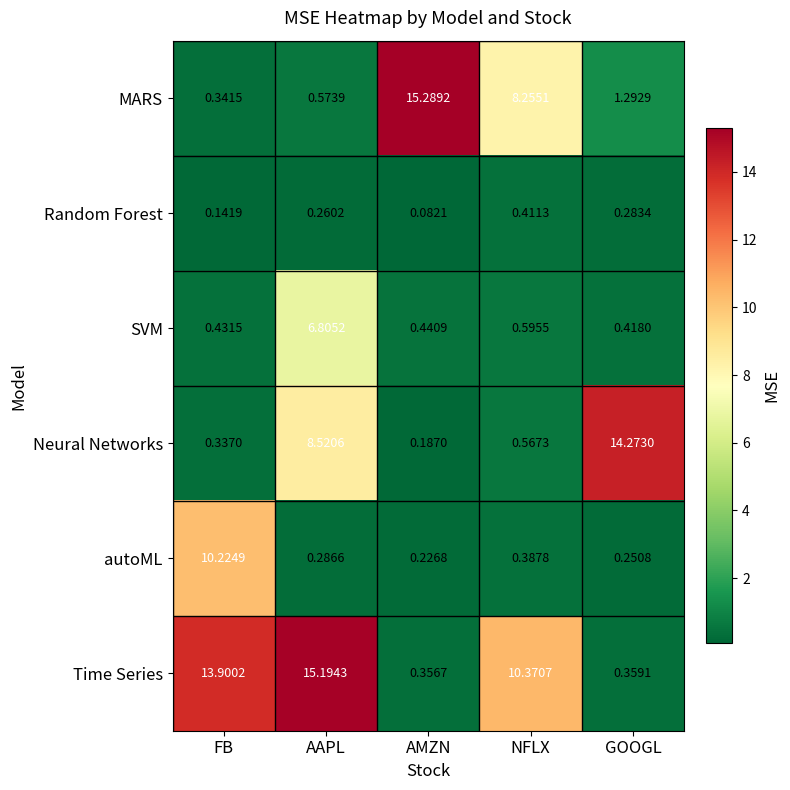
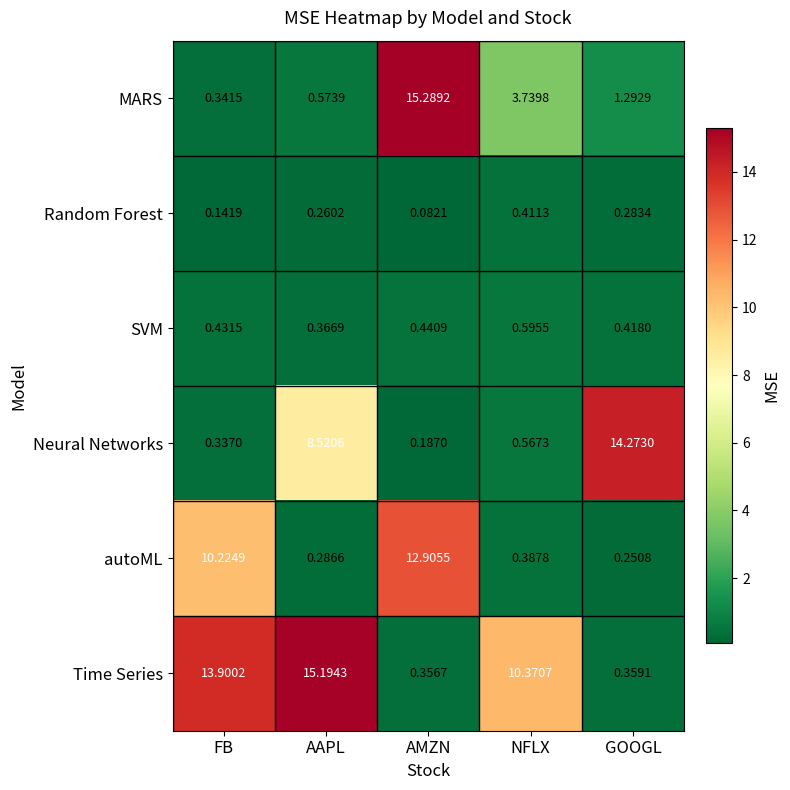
  {
    "MARS": {
      "FB": 0.3415,
      "AAPL": 0.5739,
      "AMZN": 15.2892,
-     "NFLX": 8.2551,
+     "NFLX": 3.7398,
      "GOOGL": 1.2929
    },
    "Random Forest": {
      "FB": 0.1419,
      "AAPL": 0.2602,
      "AMZN": 0.0821,
      "NFLX": 0.4113,
      "GOOGL": 0.2834
    },
    "SVM": {
      "FB": 0.4315,
-     "AAPL": 6.8052,
+     "AAPL": 0.3669,
      "AMZN": 0.4409,
      "NFLX": 0.5955,
      "GOOGL": 0.4180
    },
    "Neural Networks": {
      "FB": 0.3370,
      "AAPL": 8.5206,
      "AMZN": 0.1870,
      "NFLX": 0.5673,
      "GOOGL": 14.2730
    },
    "autoML": {
      "FB": 10.2249,
      "AAPL": 0.2866,
-     "AMZN": 0.2268,
+     "AMZN": 12.9055,
      "NFLX": 0.3878,
      "GOOGL": 0.2508
    },
    "Time Series": {
      "FB": 13.9002,
      "AAPL": 15.1943,
      "AMZN": 0.3567,
      "NFLX": 10.3707,
      "GOOGL": 0.3591
    }
  }
